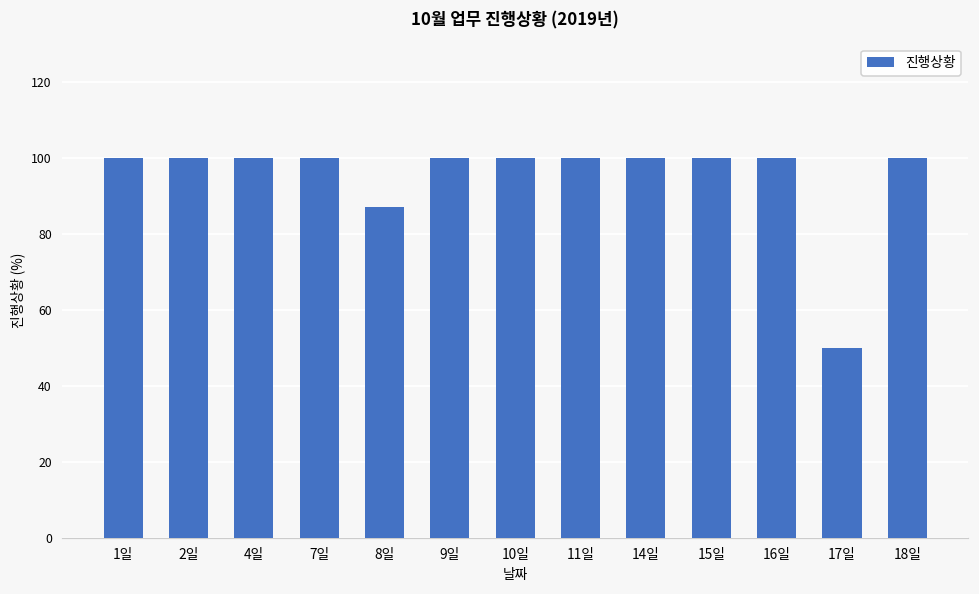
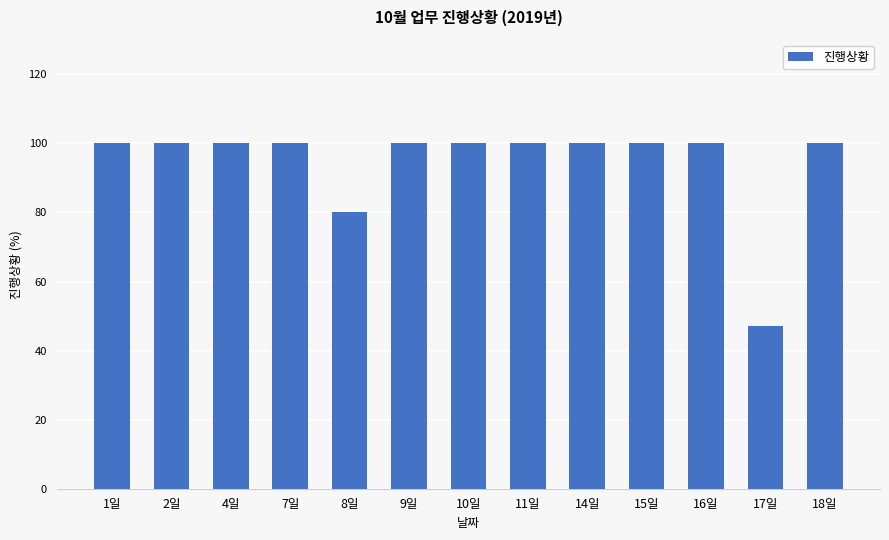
  {
    "1일": 100,
    "2일": 100,
    "4일": 100,
    "7일": 100,
-   "8일": 87,
+   "8일": 80,
    "9일": 100,
    "10일": 100,
    "11일": 100,
    "14일": 100,
    "15일": 100,
    "16일": 100,
-   "17일": 50,
+   "17일": 47,
    "18일": 100
  }
